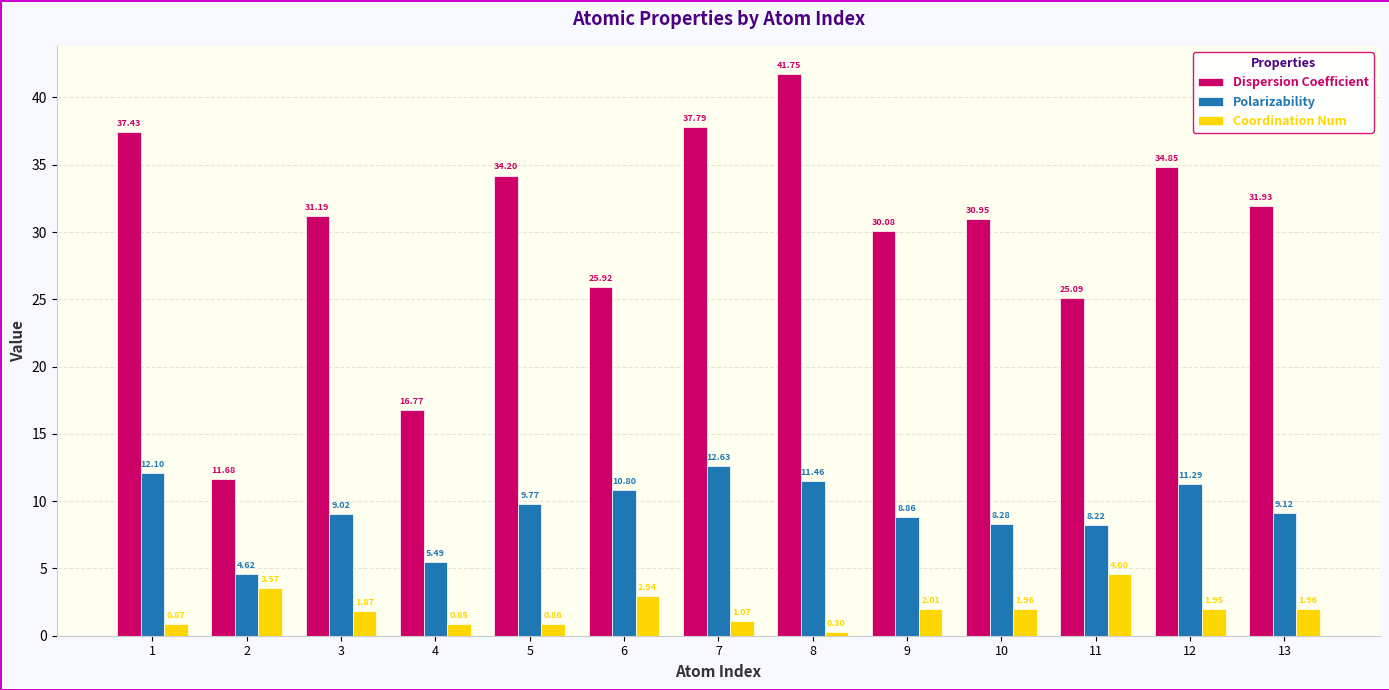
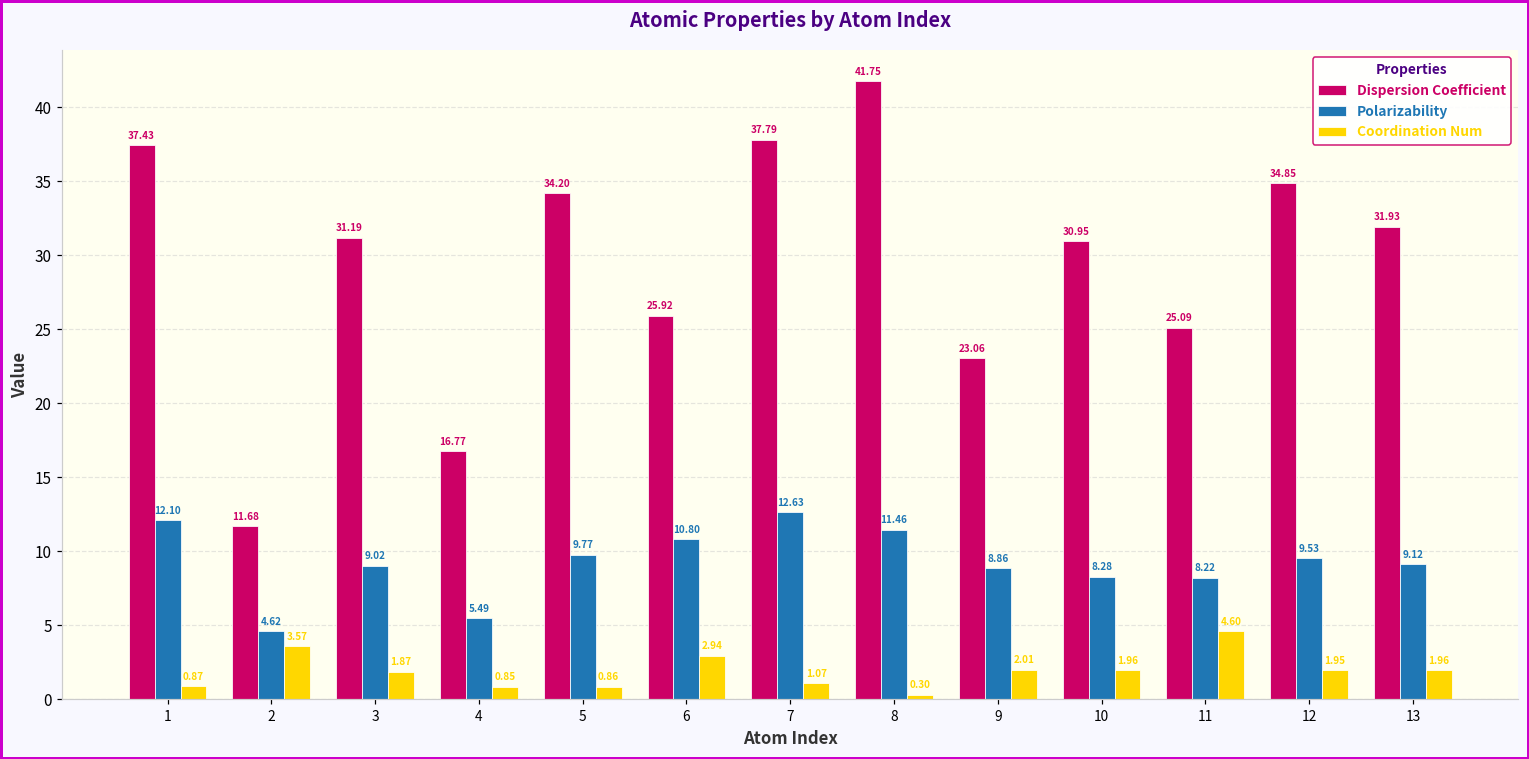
  {
    "Dispersion Coefficient": {
      "1": 37.43,
      "2": 11.68,
      "3": 31.19,
      "4": 16.77,
      "5": 34.20,
      "6": 25.92,
      "7": 37.79,
      "8": 41.75,
-     "9": 30.08,
+     "9": 23.06,
      "10": 30.95,
      "11": 25.09,
      "12": 34.85,
      "13": 31.93
    },
    "Polarizability": {
      "1": 12.10,
      "2": 4.62,
      "3": 9.02,
      "4": 5.49,
      "5": 9.77,
      "6": 10.80,
      "7": 12.63,
      "8": 11.46,
      "9": 8.86,
      "10": 8.28,
      "11": 8.22,
-     "12": 11.29,
+     "12": 9.53,
      "13": 9.12
    },
    "Coordination Num": {
      "1": 0.87,
      "2": 3.57,
      "3": 1.87,
      "4": 0.85,
      "5": 0.86,
      "6": 2.94,
      "7": 1.07,
      "8": 0.30,
      "9": 2.01,
      "10": 1.96,
      "11": 4.60,
      "12": 1.95,
      "13": 1.96
    }
  }
